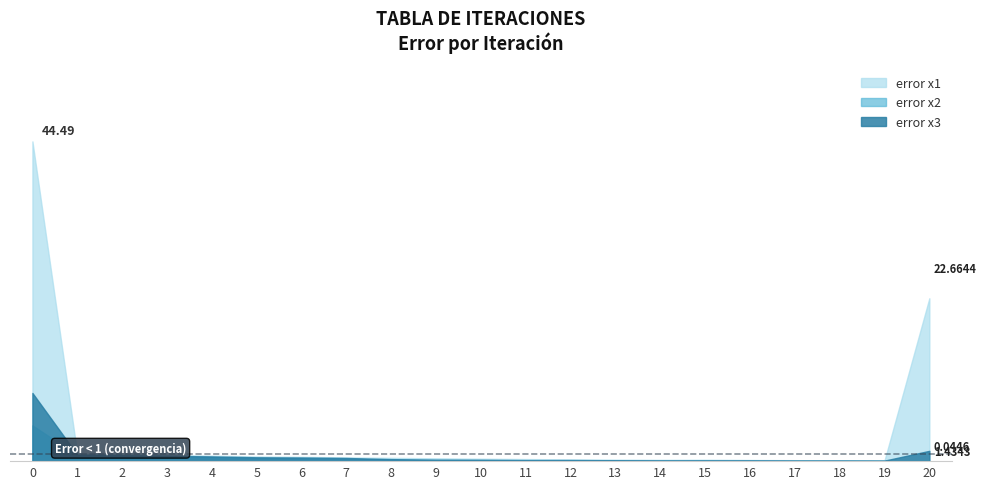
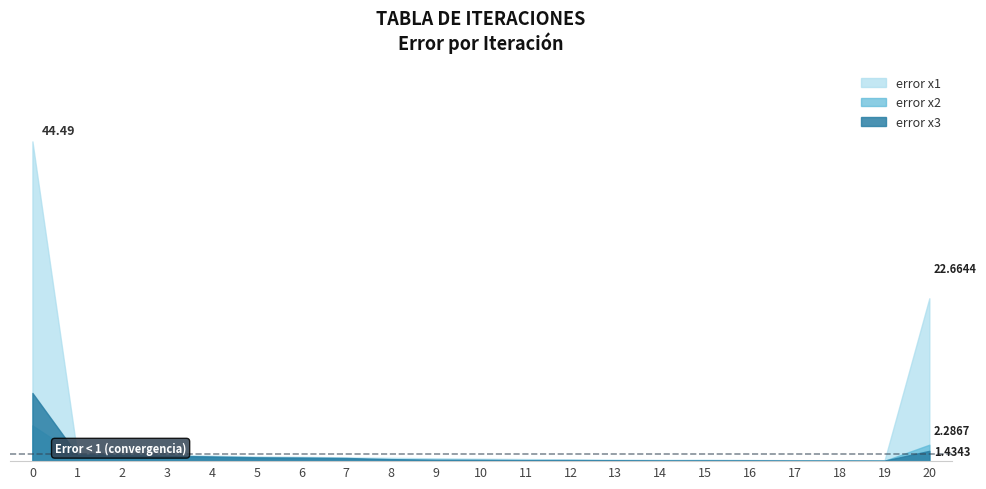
  {
    "error x1": {
      "0": 44.49,
      "20": 22.6644
    },
    "error x2": {
-     "20": 0.0446
+     "20": 2.2867
    },
    "error x3": {
      "20": 1.4343
    }
  }
